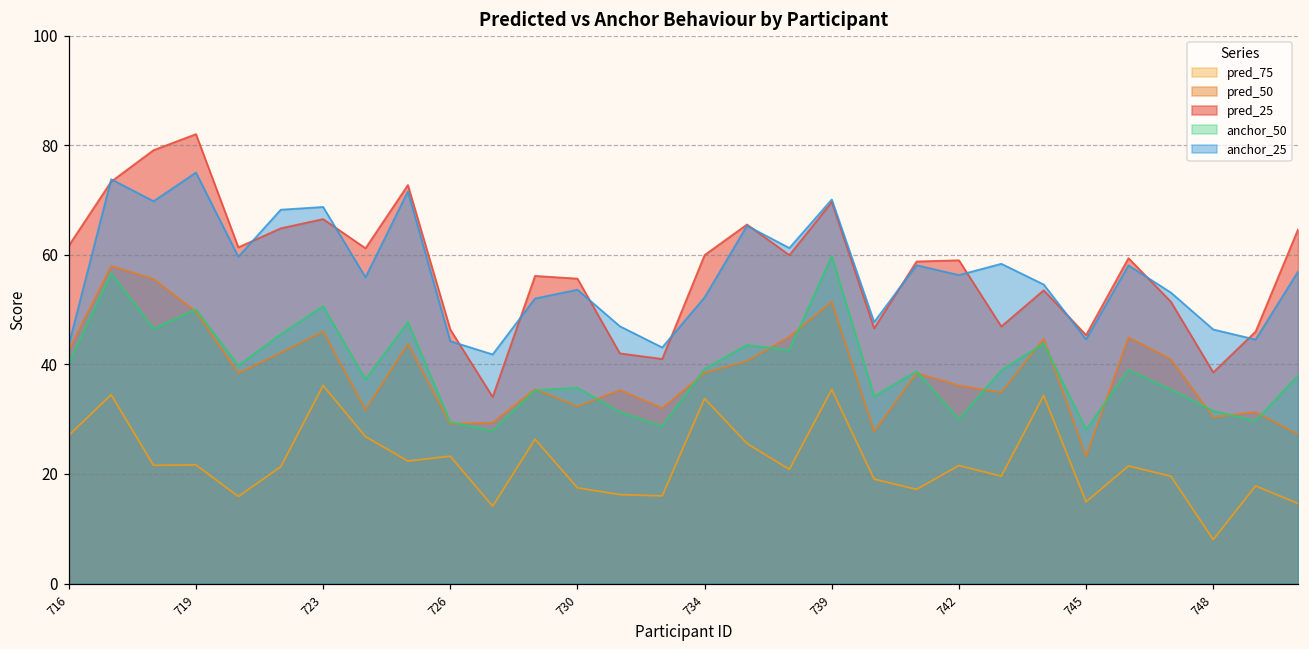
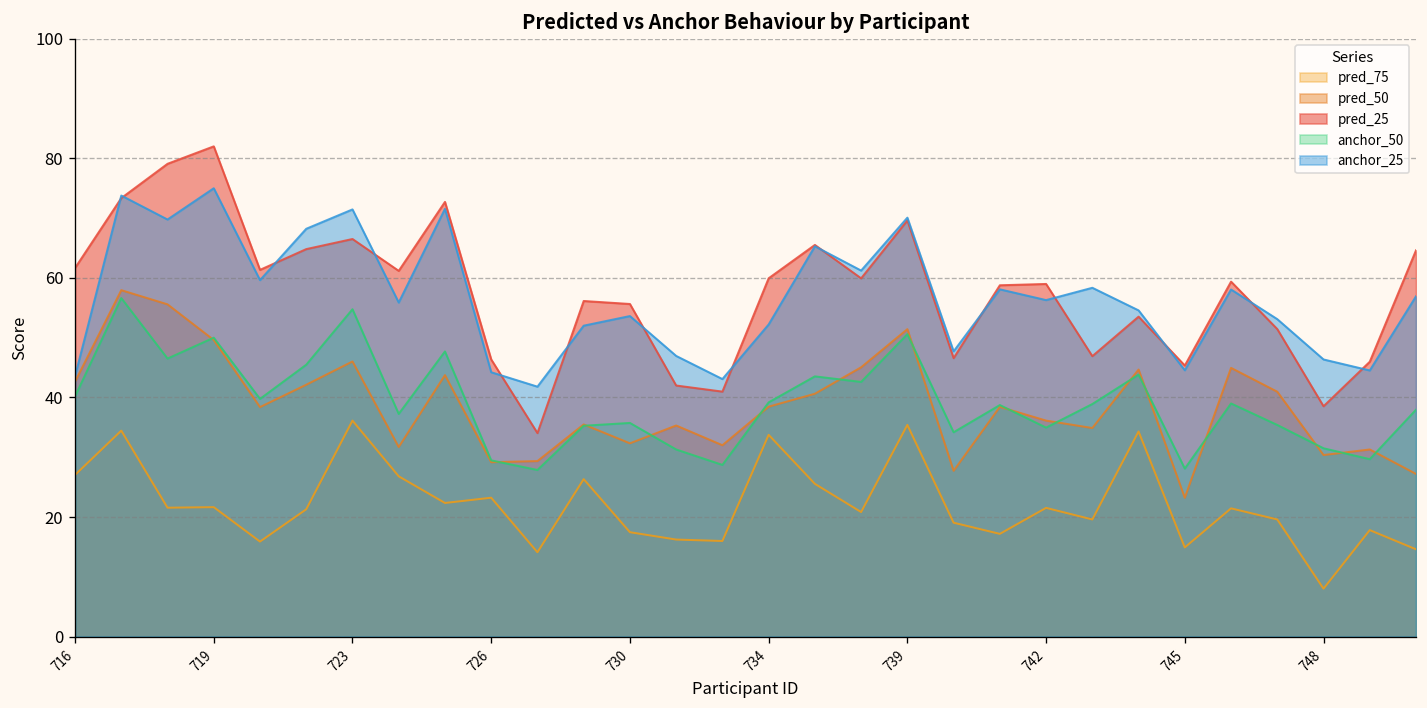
  {
    "anchor_50": {
      "716": 40,
-     "723": 51,
+     "723": 55,
      "730": 36,
      "734": 39,
-     "739": 60,
-     "742": 30,
+     "739": 51,
+     "742": 35,
      "745": 28,
      "748": 32
    },
    "anchor_25": {
      "716": 44,
      "719": 75,
-     "723": 69,
+     "723": 71,
      "726": 44,
      "730": 54,
      "734": 52,
      "742": 56,
      "745": 45,
      "748": 46
    }
  }
